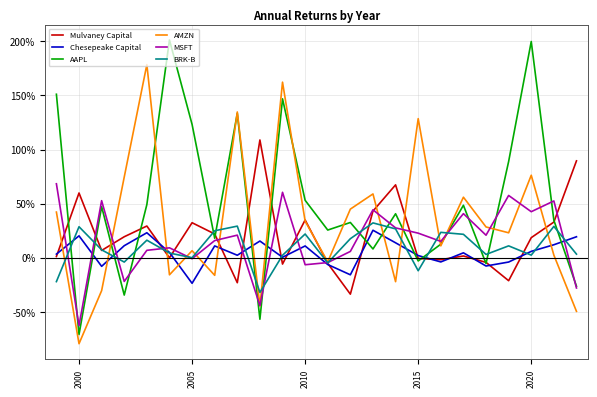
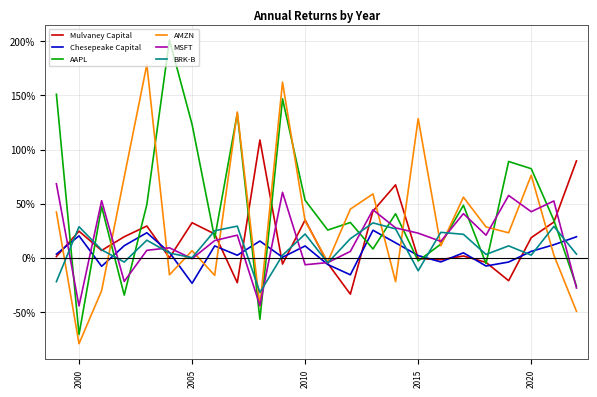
  {
    "Mulvaney Capital": {
-     "2000": "60%",
+     "2000": "25%",
      "2005": "32%",
      "2020": "19%"
    },
    "Chesepeake Capital": {
      "2000": "20%",
      "2005": "-24%",
      "2010": "11%",
      "2015": "2%",
      "2020": "6%"
    },
    "AAPL": {
      "2000": "-71%",
      "2005": "123%",
      "2010": "53%",
-     "2020": "200%"
+     "2020": "82%"
    },
    "AMZN": {
      "2000": "-80%",
      "2005": "6%",
      "2015": "129%",
      "2020": "76%"
    },
    "MSFT": {
-     "2000": "-63%",
+     "2000": "-45%",
      "2010": "-7%",
      "2015": "23%",
      "2020": "43%"
    },
    "BRK-B": {
      "2000": "29%",
      "2010": "22%",
      "2015": "-12%",
      "2020": "2%"
    }
  }
